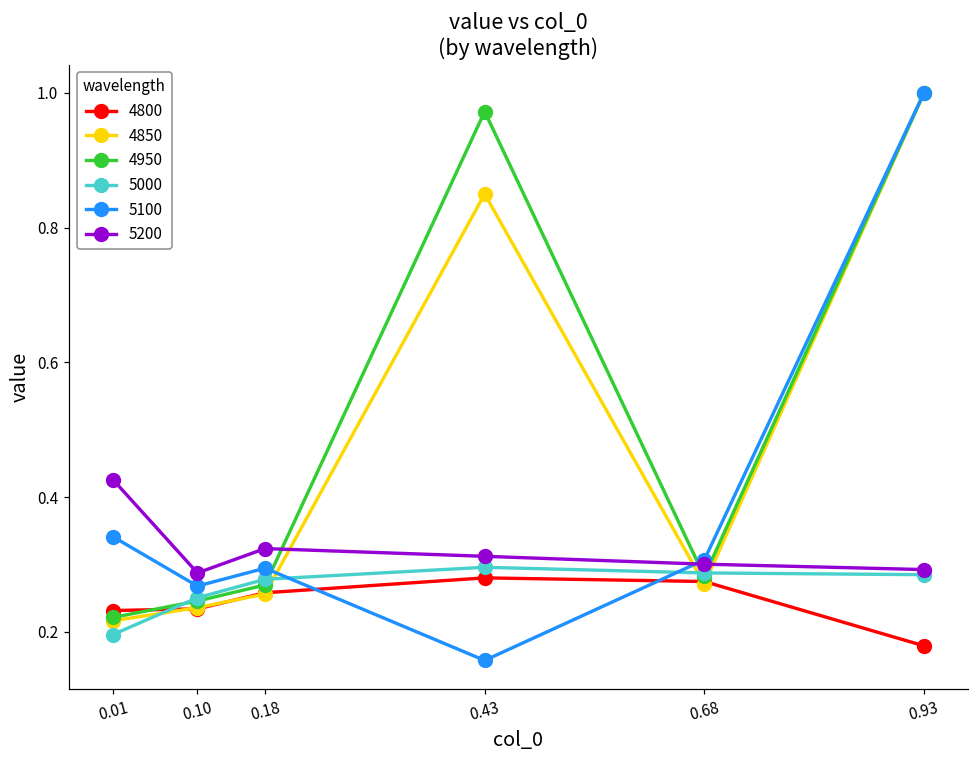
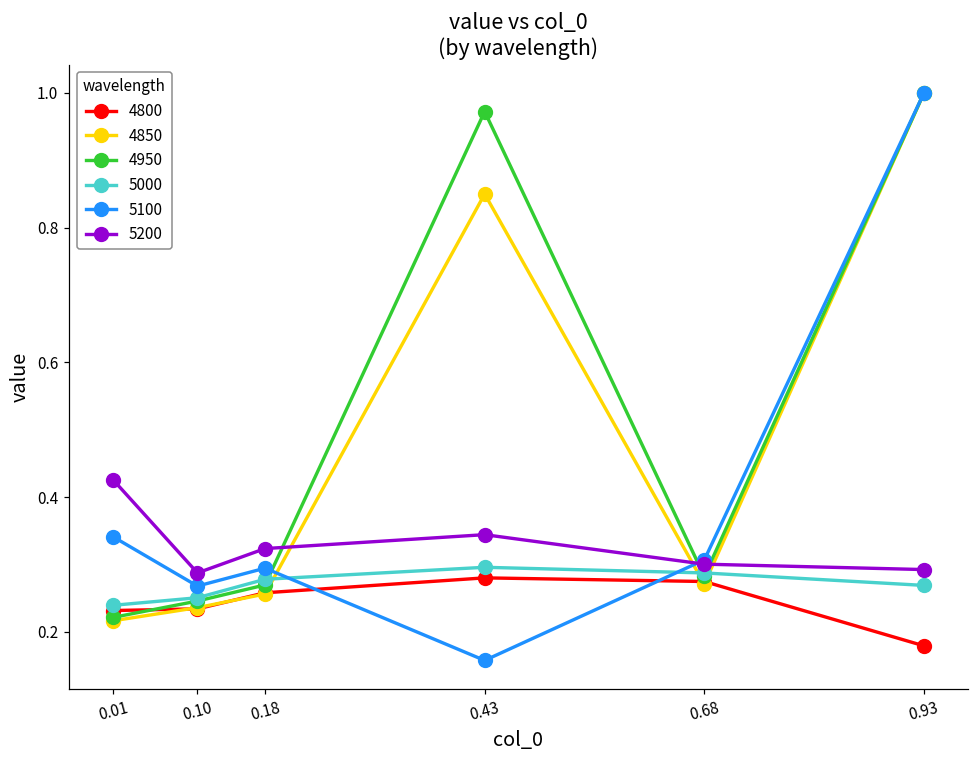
  {
    "4800": {
      "0.01": 0.23,
      "0.43": 0.28,
      "0.93": 0.18
    },
    "4850": {
      "0.01": 0.22,
      "0.43": 0.85
    },
    "4950": {
      "0.01": 0.22,
      "0.10": 0.25,
      "0.18": 0.27,
      "0.43": 0.97,
      "0.68": 0.28
    },
    "5000": {
-     "0.01": 0.20,
+     "0.01": 0.24,
      "0.10": 0.25,
      "0.18": 0.28,
      "0.43": 0.30,
      "0.68": 0.29,
-     "0.93": 0.28
+     "0.93": 0.27
    },
    "5100": {
      "0.01": 0.34,
      "0.10": 0.27,
      "0.18": 0.29,
      "0.43": 0.16,
      "0.68": 0.31
    },
    "5200": {
      "0.01": 0.43,
      "0.10": 0.29,
      "0.18": 0.32,
-     "0.43": 0.31,
+     "0.43": 0.34,
      "0.68": 0.30,
      "0.93": 0.29
    }
  }
